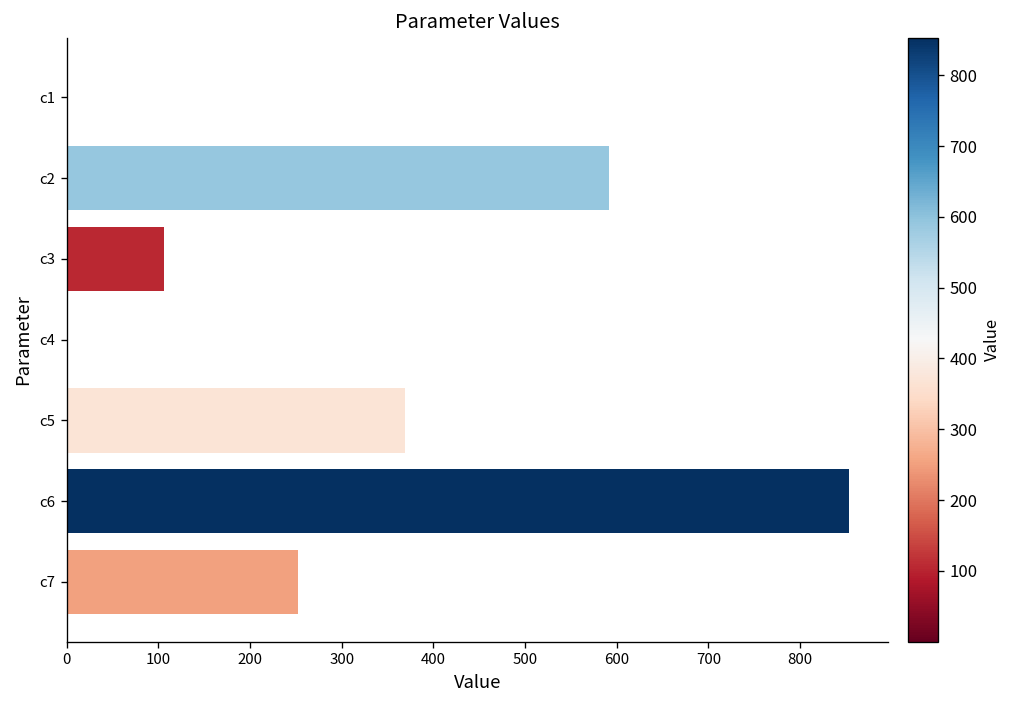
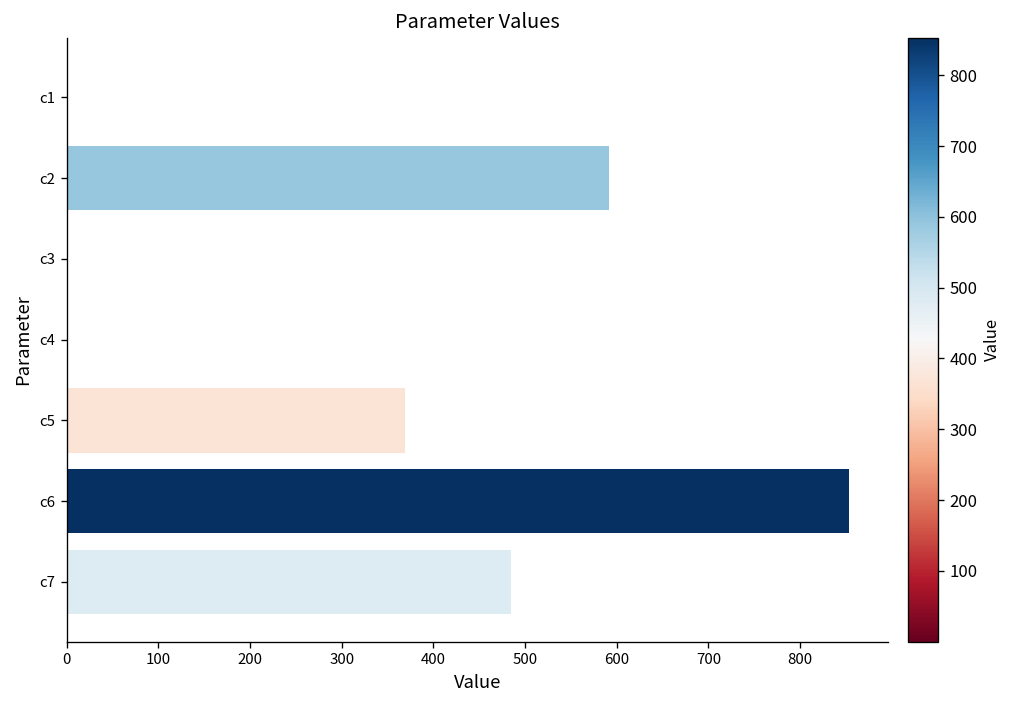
  {
    "c2": 590,
-   "c3": 110,
+   "c3": 0,
    "c5": 370,
    "c6": 850,
-   "c7": 250
+   "c7": 490
  }
